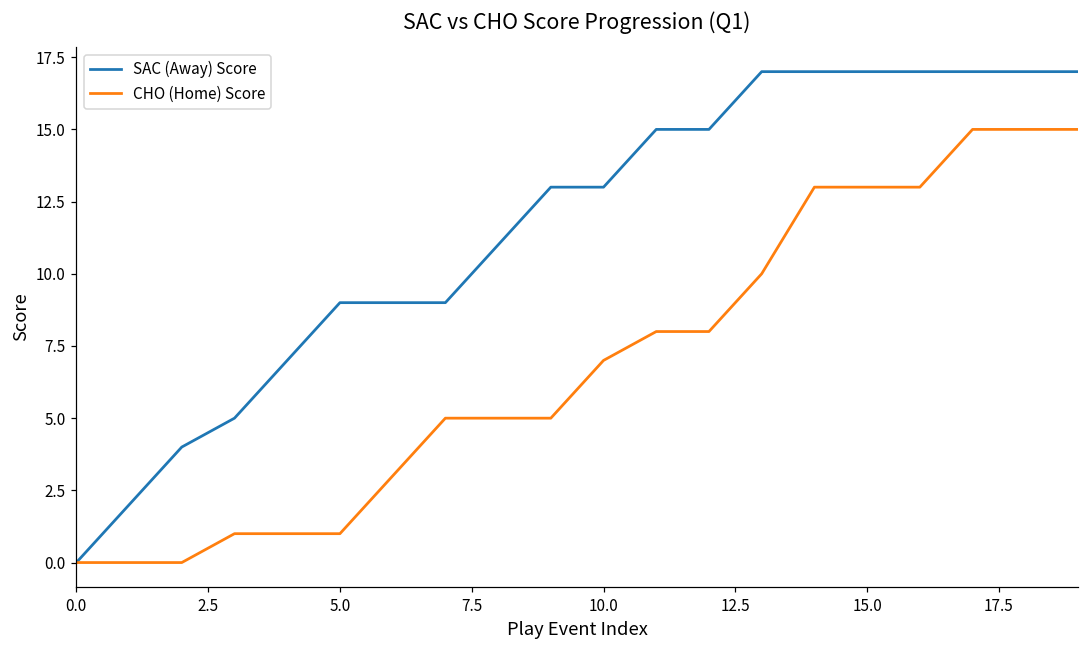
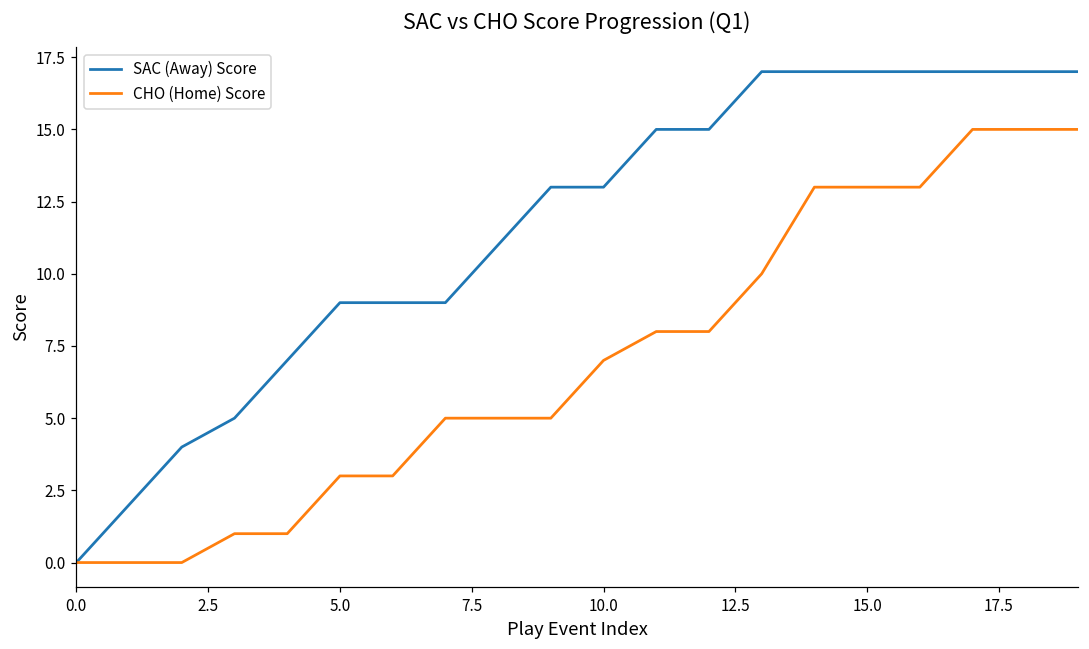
  {
    "SAC (Away) Score": {
      "5.0": 9,
      "10.0": 13,
      "15.0": 17
    },
    "CHO (Home) Score": {
-     "5.0": 1,
+     "5.0": 3,
      "10.0": 7,
      "15.0": 13
    }
  }
